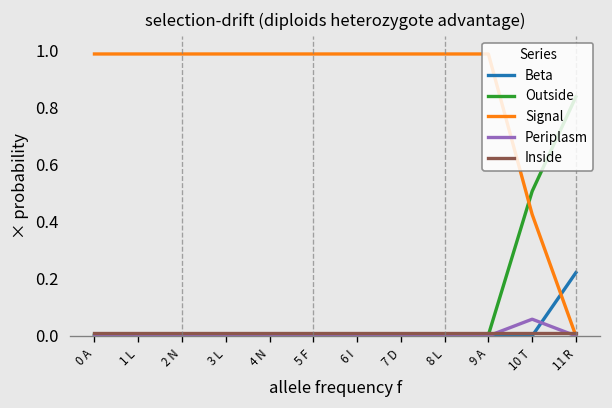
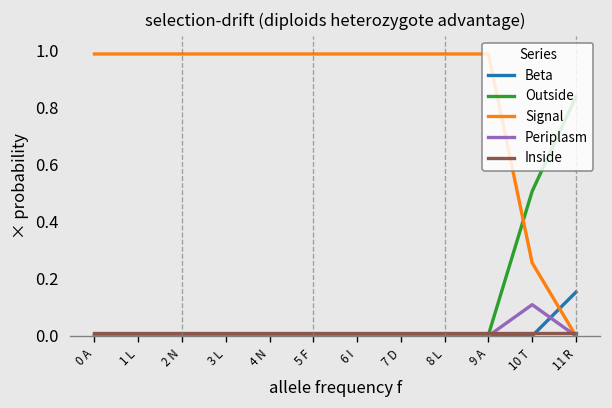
  {
    "Beta": {
-     "11 R": 0.22
+     "11 R": 0.15
    },
    "Outside": {
      "10 T": 0.51
    },
    "Signal": {
      "0 A": 0.99,
      "1 L": 0.99,
      "2 N": 0.99,
      "3 L": 0.99,
      "4 N": 0.99,
      "5 F": 0.99,
      "6 I": 0.99,
      "7 D": 0.99,
      "8 L": 0.99,
-     "10 T": 0.43
+     "10 T": 0.26
    },
    "Periplasm": {
-     "10 T": 0.06
+     "10 T": 0.11
    }
  }
